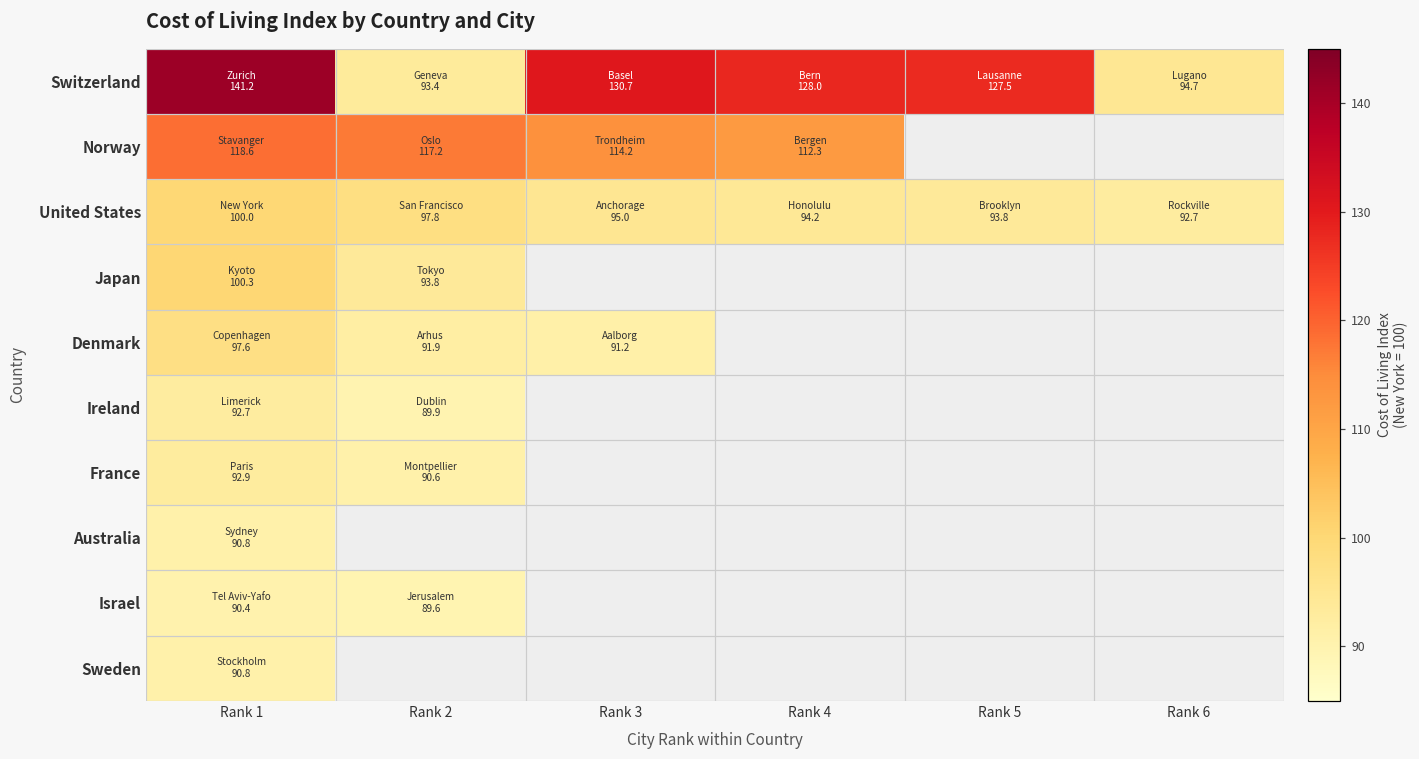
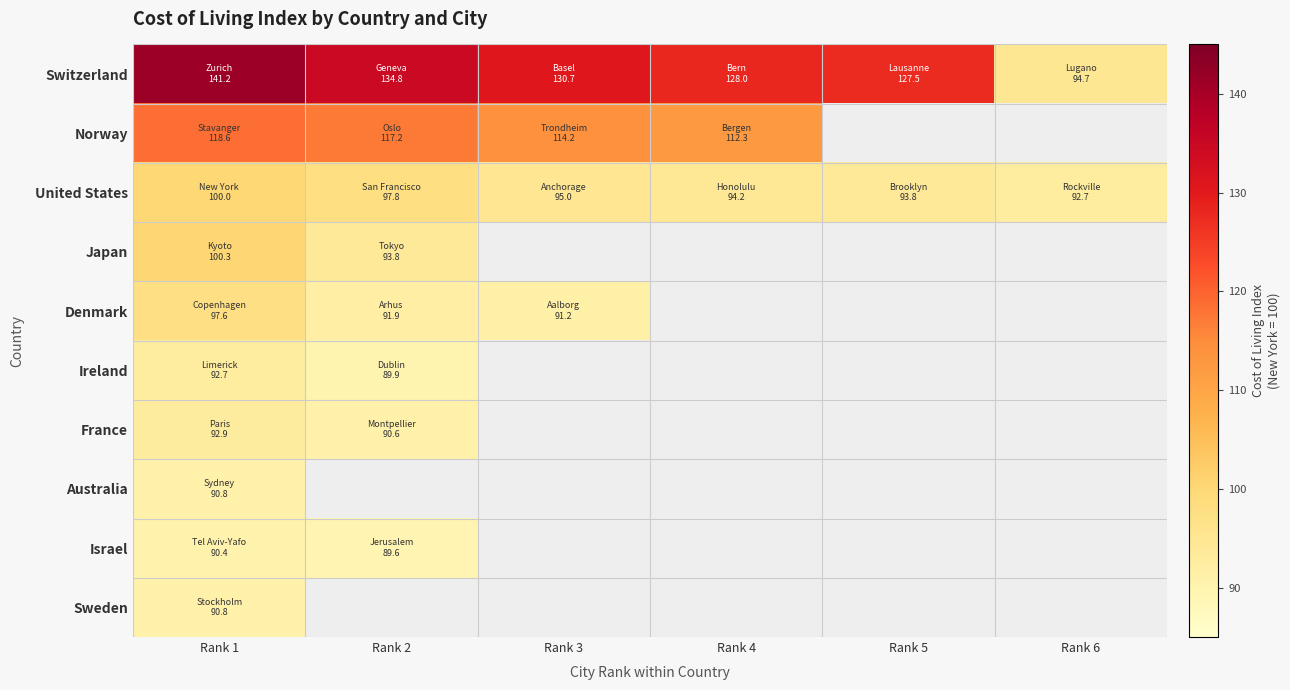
  {
    "Switzerland": {
      "Rank 1": 141.2,
-     "Rank 2": 93.4,
+     "Rank 2": 134.8,
      "Rank 3": 130.7,
      "Rank 4": 128.0,
      "Rank 5": 127.5,
      "Rank 6": 94.7
    },
    "Norway": {
      "Rank 1": 118.6,
      "Rank 2": 117.2,
      "Rank 3": 114.2,
      "Rank 4": 112.3
    },
    "United States": {
      "Rank 1": 100.0,
      "Rank 2": 97.8,
      "Rank 3": 95.0,
      "Rank 4": 94.2,
      "Rank 5": 93.8,
      "Rank 6": 92.7
    },
    "Japan": {
      "Rank 1": 100.3,
      "Rank 2": 93.8
    },
    "Denmark": {
      "Rank 1": 97.6,
      "Rank 2": 91.9,
      "Rank 3": 91.2
    },
    "Ireland": {
      "Rank 1": 92.7,
      "Rank 2": 89.9
    },
    "France": {
      "Rank 1": 92.9,
      "Rank 2": 90.6
    },
    "Australia": {
      "Rank 1": 90.8
    },
    "Israel": {
      "Rank 1": 90.4,
      "Rank 2": 89.6
    },
    "Sweden": {
      "Rank 1": 90.8
    }
  }
